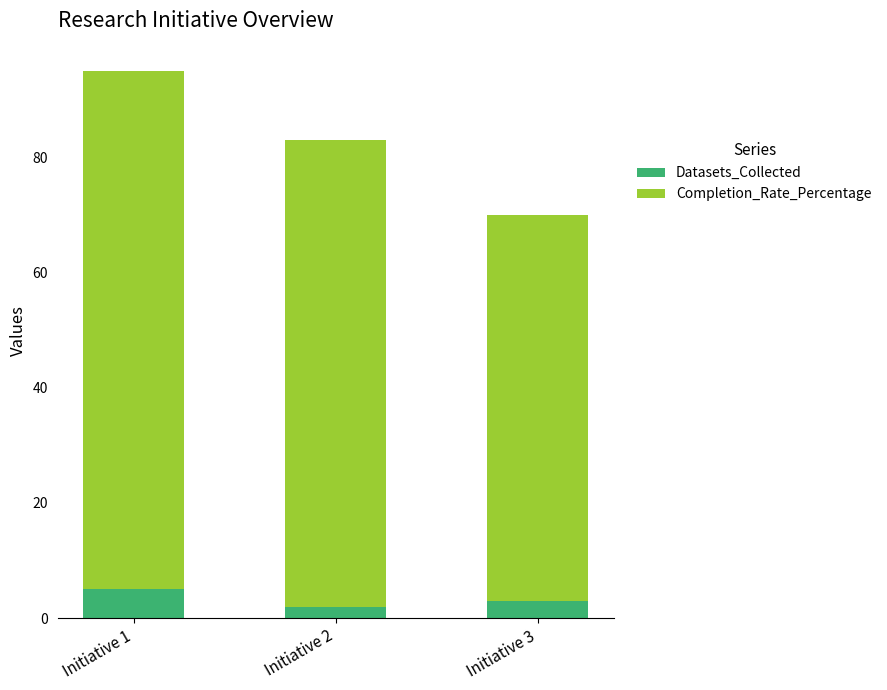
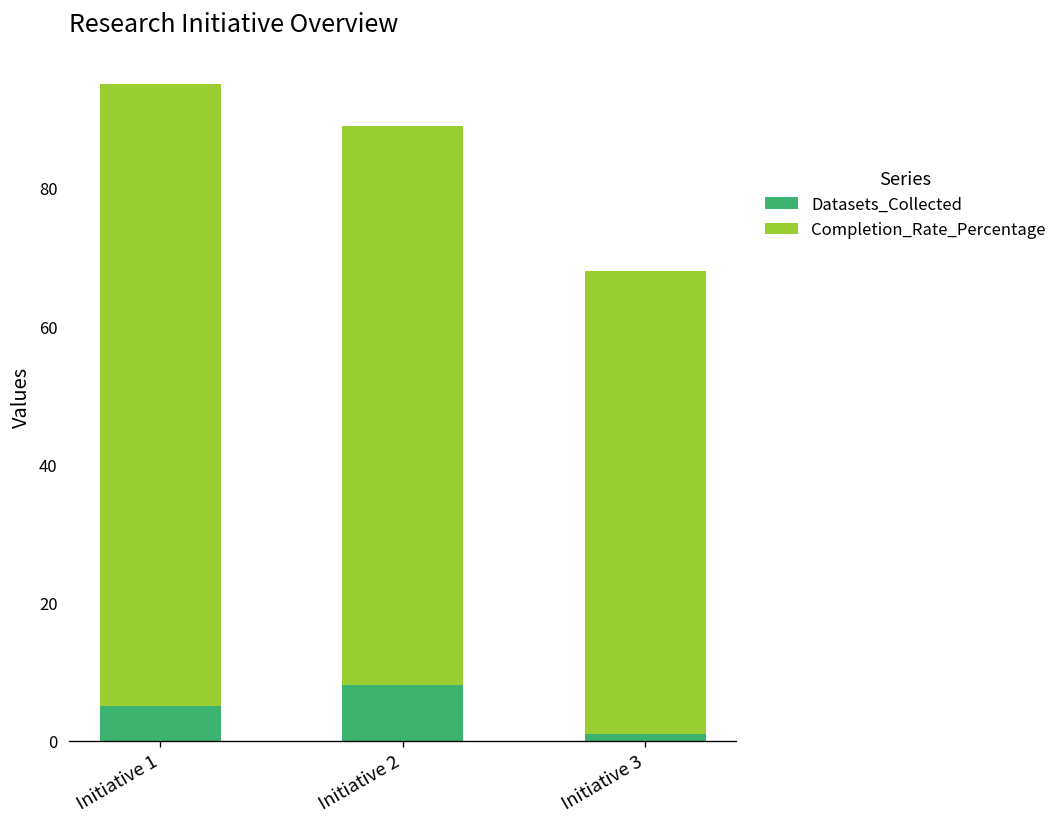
  {
    "Datasets_Collected": {
      "Initiative 1": 5,
-     "Initiative 2": 2,
-     "Initiative 3": 3
+     "Initiative 2": 8,
+     "Initiative 3": 1
    },
    "Completion_Rate_Percentage": {
      "Initiative 1": 90,
      "Initiative 2": 81,
      "Initiative 3": 67
    }
  }
